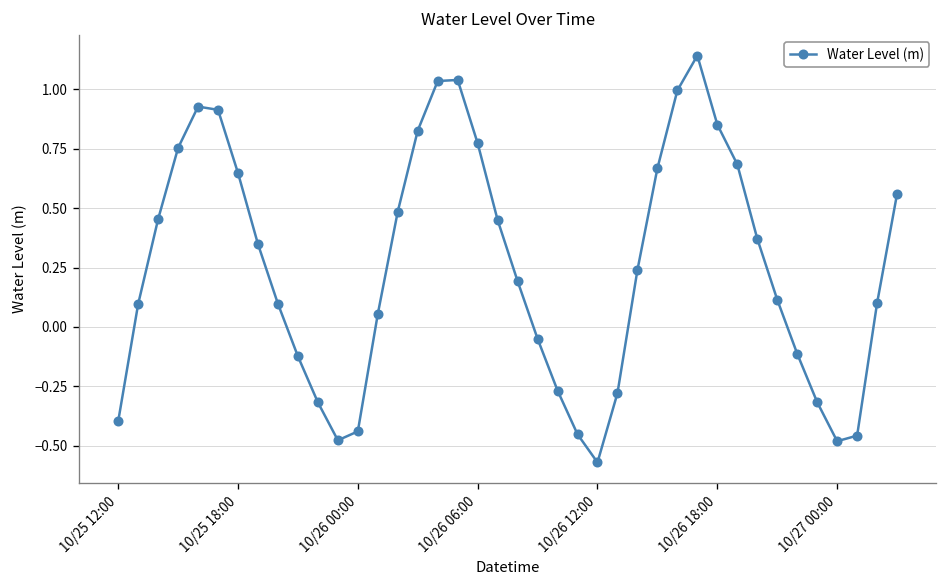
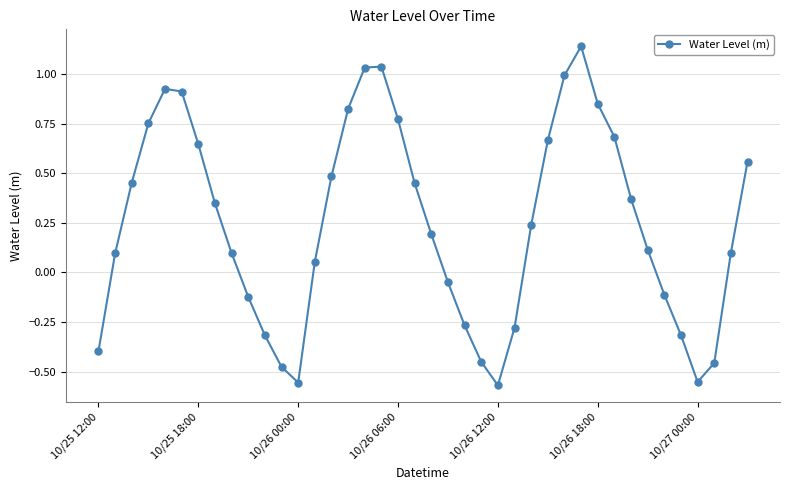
  {
    "10/25 12:00": -0.40,
    "10/25 18:00": 0.65,
-   "10/26 00:00": -0.44,
+   "10/26 00:00": -0.56,
    "10/26 06:00": 0.77,
    "10/26 12:00": -0.57,
    "10/26 18:00": 0.85,
-   "10/27 00:00": -0.48
+   "10/27 00:00": -0.55
  }
